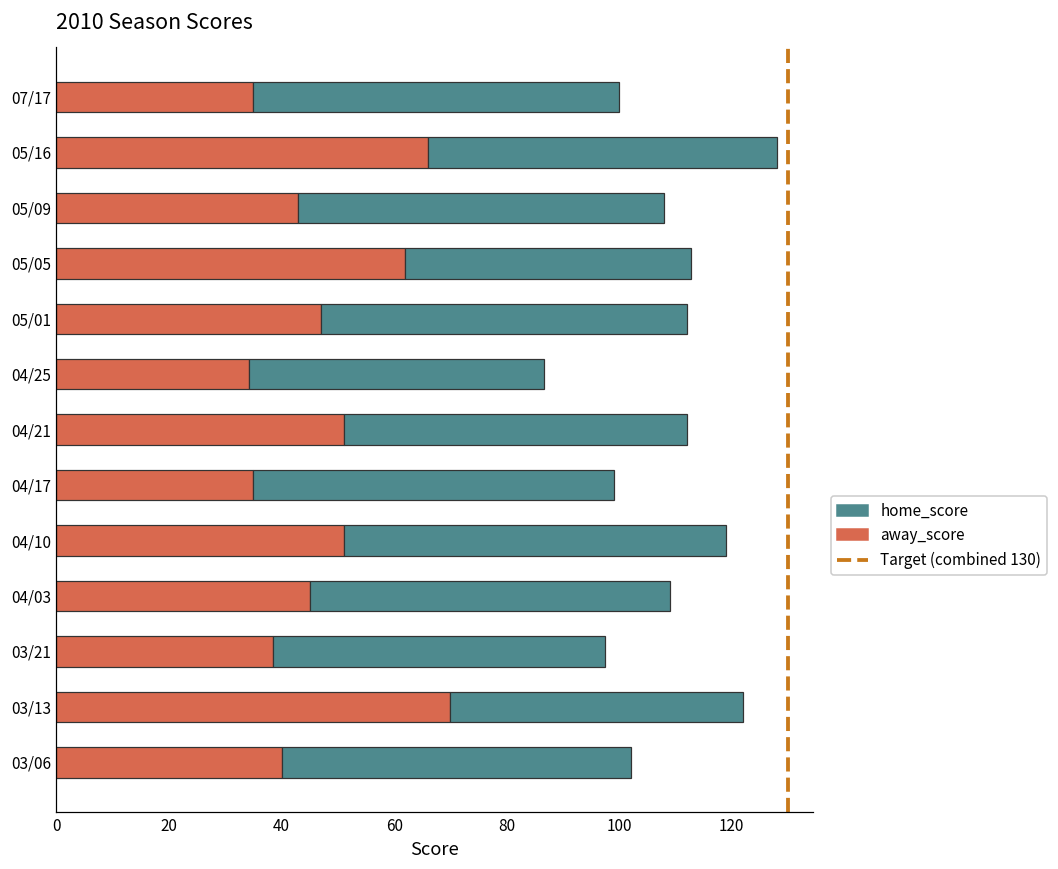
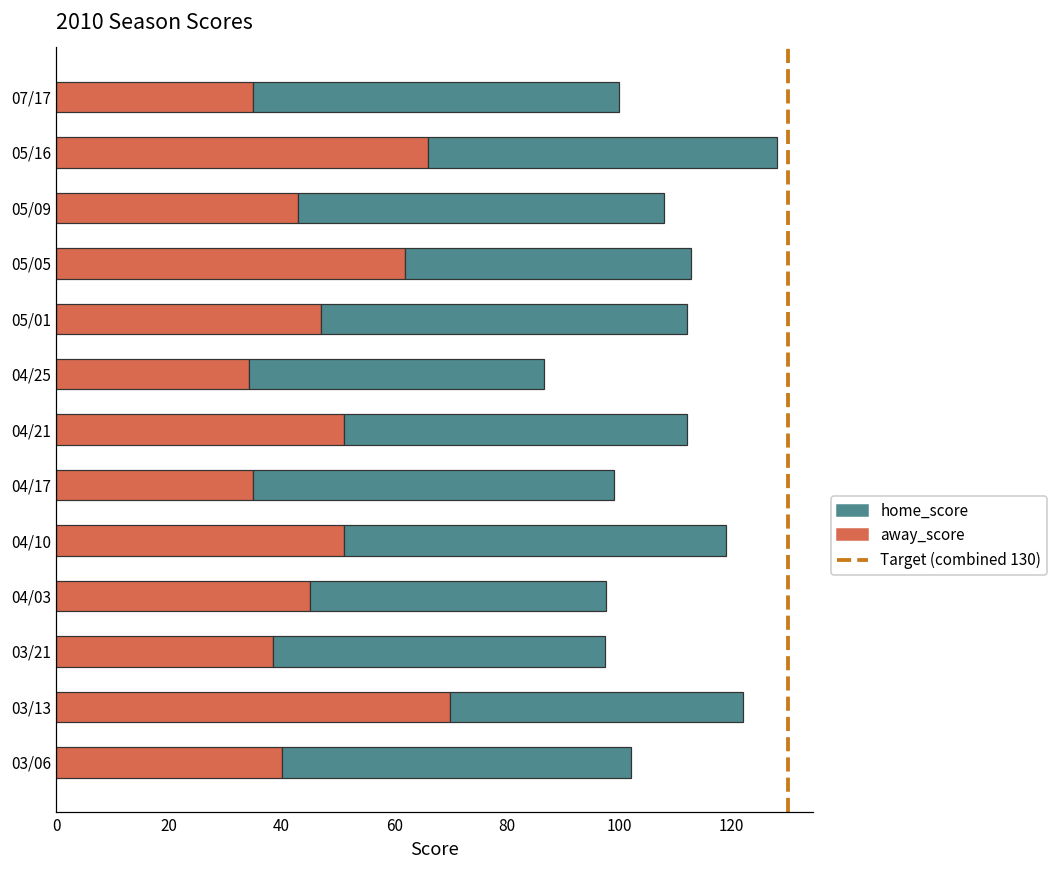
  {
    "away_score": {
      "07/17": 35,
      "05/16": 66,
      "05/09": 43,
      "05/05": 62,
      "05/01": 47,
      "04/25": 34,
      "04/21": 51,
      "04/17": 35,
      "04/10": 51,
      "04/03": 45,
      "03/21": 39,
      "03/13": 70,
      "03/06": 40
    },
    "home_score": {
      "07/17": 65,
      "05/16": 62,
      "05/09": 65,
      "05/05": 51,
      "05/01": 65,
      "04/25": 52,
      "04/21": 61,
      "04/17": 64,
      "04/10": 68,
-     "04/03": 64,
+     "04/03": 53,
      "03/21": 59,
      "03/13": 52,
      "03/06": 62
    }
  }
